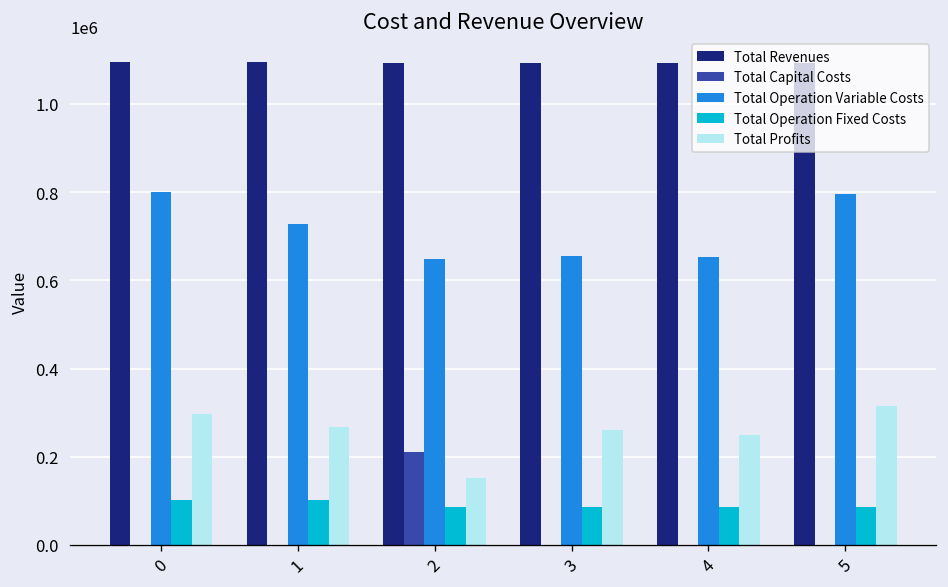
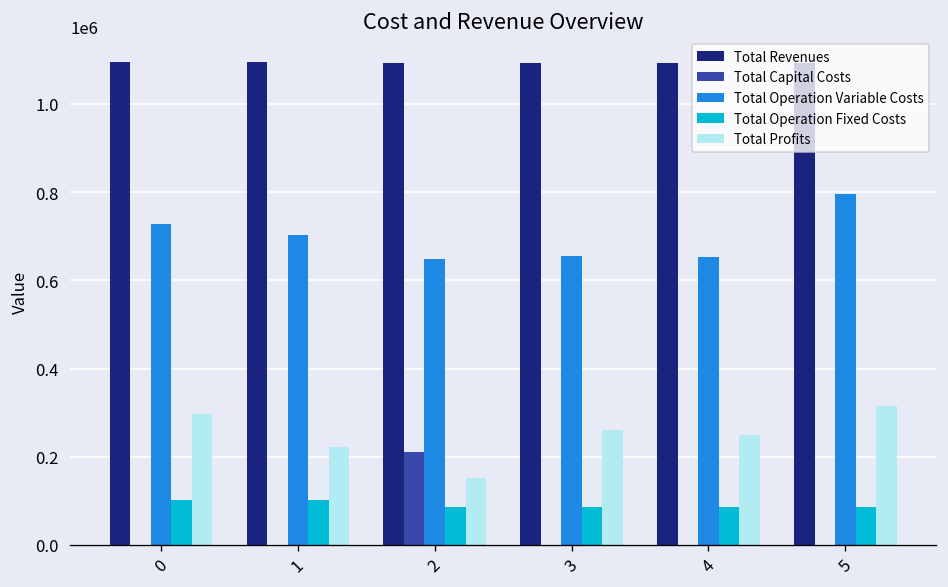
  {
    "Total Revenues": {
      "0": 1100000,
      "1": 1100000,
      "2": 1090000,
      "3": 1090000,
      "4": 1090000
    },
    "Total Capital Costs": {
      "0": 0,
      "1": 0,
      "2": 210000,
      "3": 0,
      "4": 0,
      "5": 0
    },
    "Total Operation Variable Costs": {
-     "0": 800000,
-     "1": 730000,
+     "0": 730000,
+     "1": 700000,
      "2": 650000,
      "3": 660000,
      "4": 650000,
      "5": 800000
    },
    "Total Operation Fixed Costs": {
      "0": 100000,
      "1": 100000,
      "2": 90000,
      "3": 90000,
      "4": 90000,
      "5": 90000
    },
    "Total Profits": {
      "0": 300000,
-     "1": 270000,
+     "1": 220000,
      "2": 150000,
      "3": 260000,
      "4": 250000,
      "5": 320000
    }
  }
